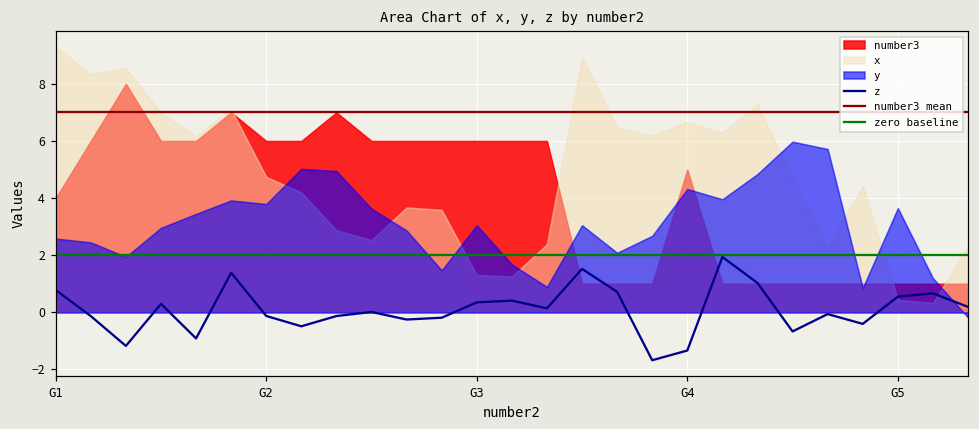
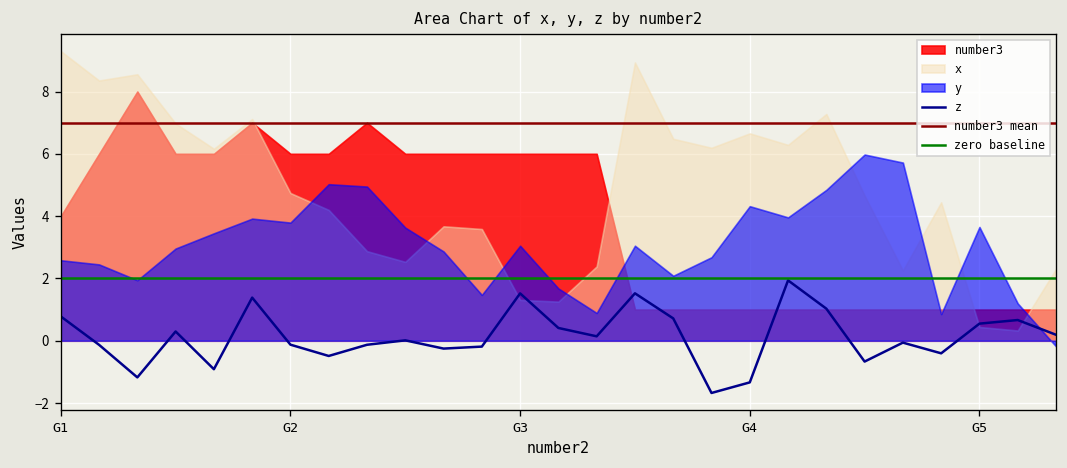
  {
    "z": {
      "G1": 0.8,
      "G2": -0.1,
-     "G3": 0.3,
+     "G3": 1.5,
      "G4": -1.3,
      "G5": 0.5
    },
    "number3": {
      "G1": 4,
      "G2": 6,
      "G3": 6,
-     "G4": 5,
+     "G4": 1,
      "G5": 1
    },
    "x": {
      "G1": 9.3,
      "G2": 4.7,
      "G3": 1.3,
      "G4": 6.7,
      "G5": 0.4
    },
    "y": {
      "G1": 2.6,
      "G2": 3.8,
      "G3": 3.1,
      "G4": 4.3,
      "G5": 3.7
    }
  }
